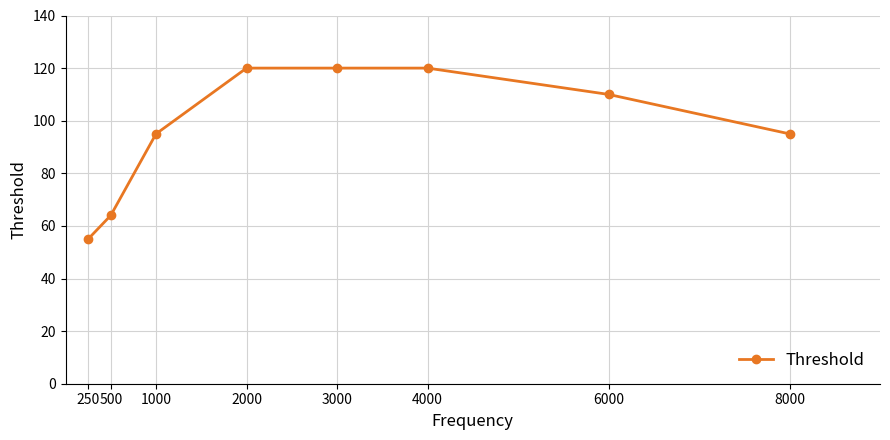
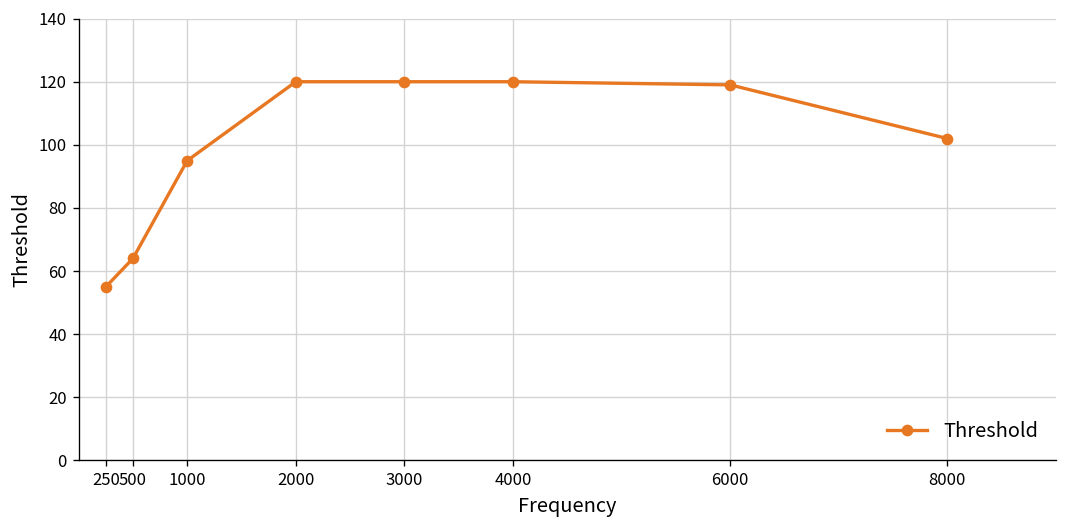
  {
    "250": 55,
    "500": 64,
    "1000": 95,
    "2000": 120,
    "3000": 120,
    "4000": 120,
-   "6000": 110,
-   "8000": 95
+   "6000": 119,
+   "8000": 102
  }
